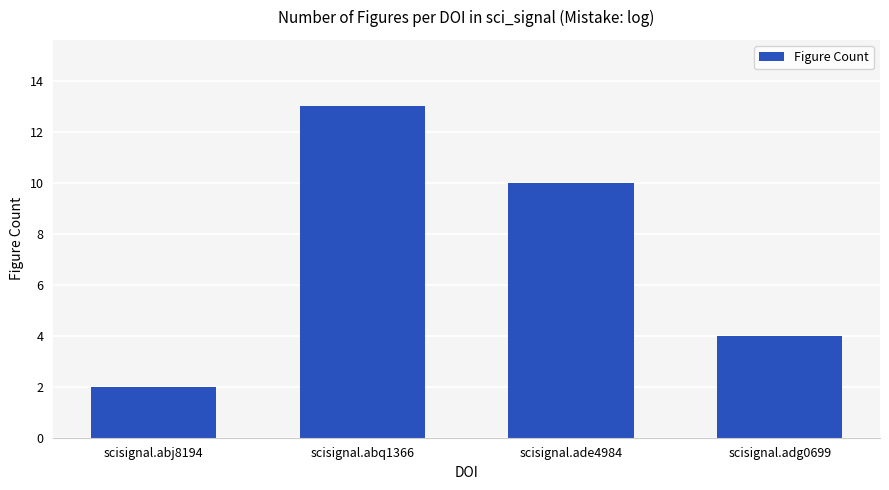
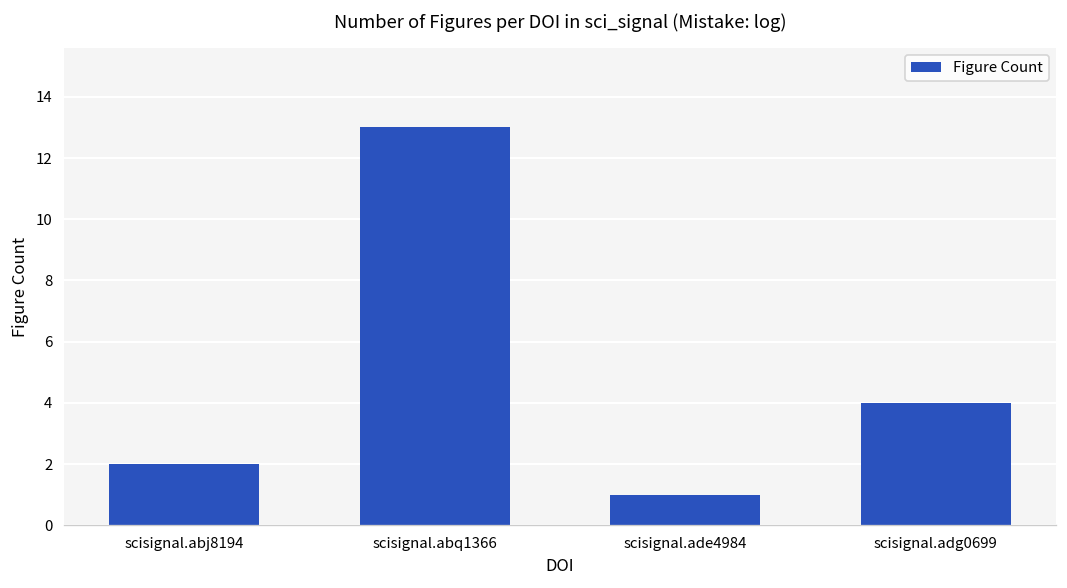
  {
    "scisignal.abj8194": 2,
    "scisignal.abq1366": 13,
-   "scisignal.ade4984": 10,
+   "scisignal.ade4984": 1,
    "scisignal.adg0699": 4
  }
